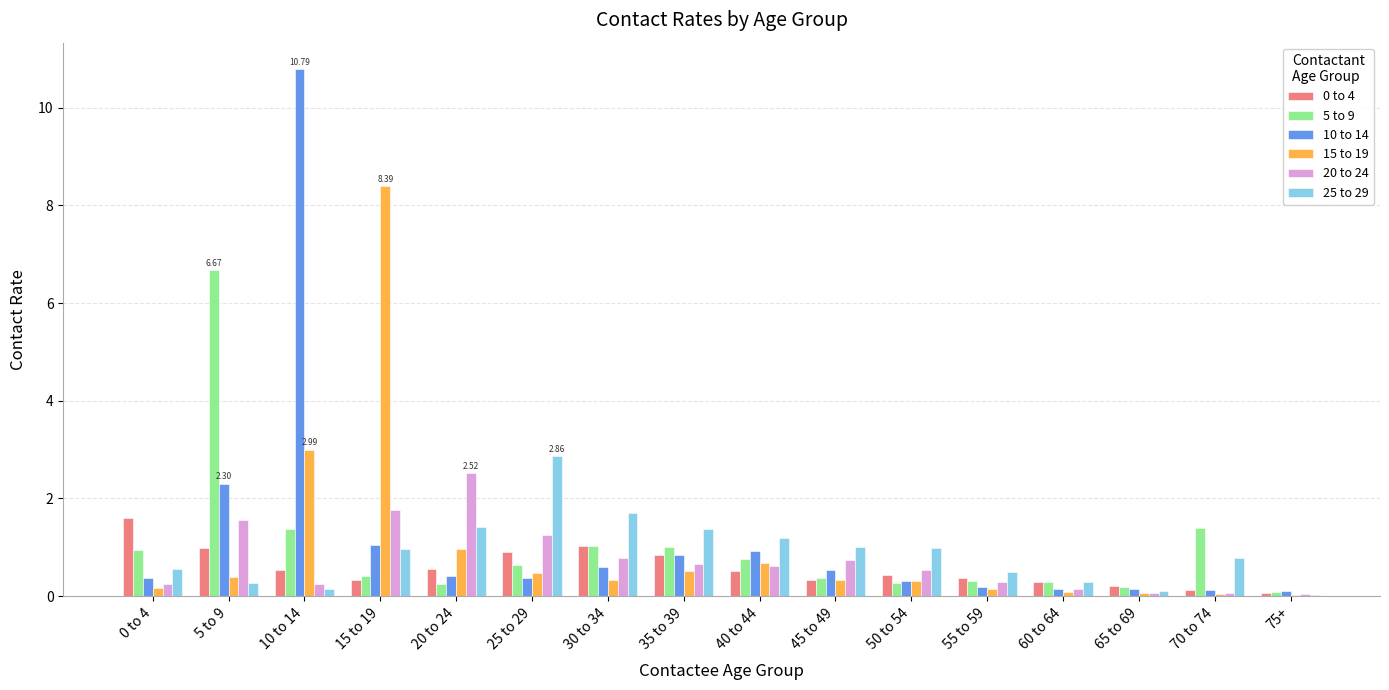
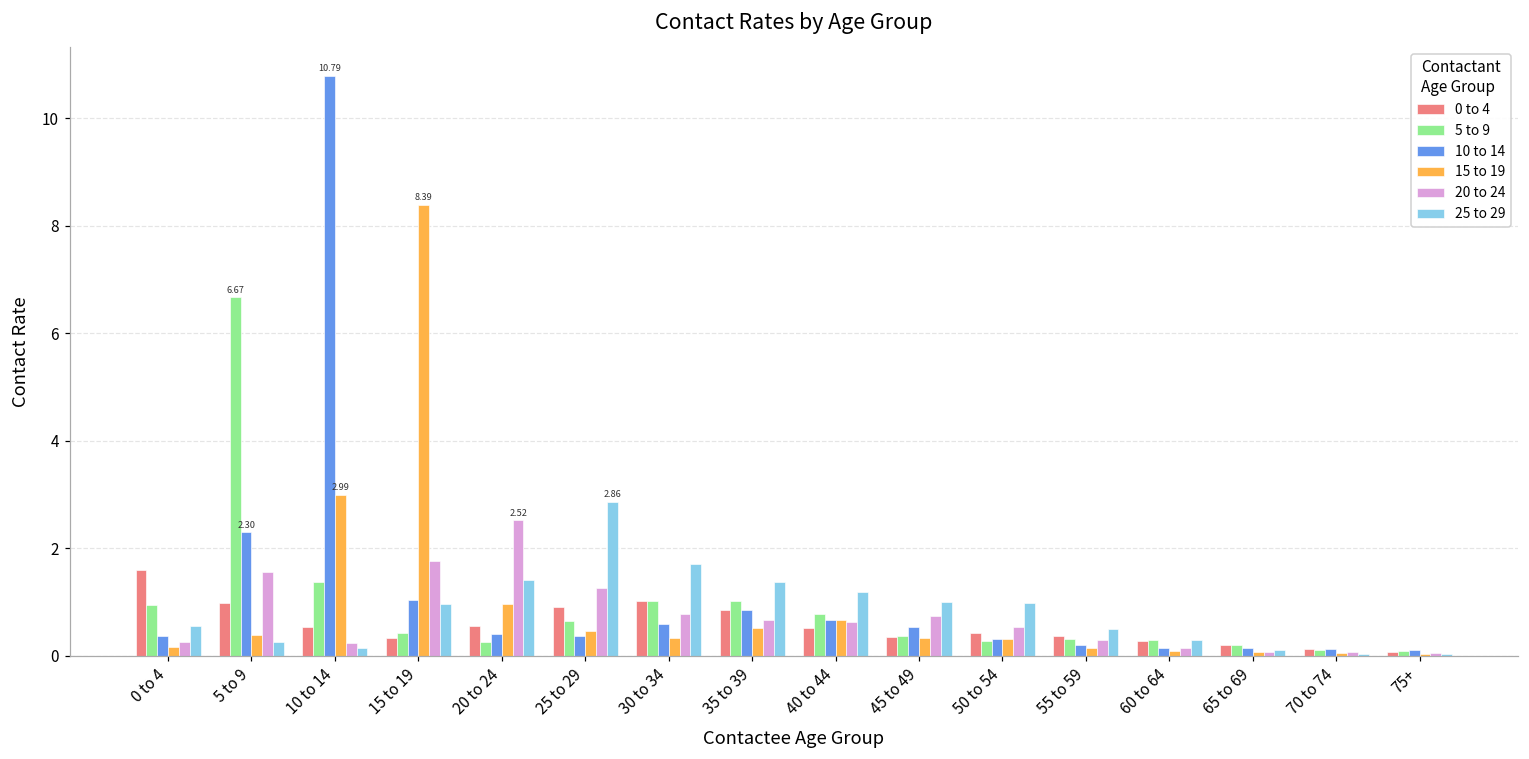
  {
    "0 to 4": {
      "0 to 4": 1.6,
      "5 to 9": 1.0,
      "10 to 14": 0.5,
      "15 to 19": 0.3,
      "20 to 24": 0.6,
      "25 to 29": 0.9,
      "30 to 34": 1.0,
      "35 to 39": 0.9,
      "40 to 44": 0.5,
      "45 to 49": 0.3,
      "50 to 54": 0.4,
      "55 to 59": 0.4,
      "60 to 64": 0.3,
      "65 to 69": 0.2,
      "70 to 74": 0.1,
      "75+": 0.1
    },
    "5 to 9": {
      "0 to 4": 0.9,
      "10 to 14": 1.4,
      "15 to 19": 0.4,
      "20 to 24": 0.3,
      "25 to 29": 0.6,
      "30 to 34": 1.0,
      "35 to 39": 1.0,
      "40 to 44": 0.8,
      "45 to 49": 0.4,
      "50 to 54": 0.3,
      "55 to 59": 0.3,
      "60 to 64": 0.3,
      "65 to 69": 0.2,
-     "70 to 74": 1.4,
+     "70 to 74": 0.1,
      "75+": 0.1
    },
    "10 to 14": {
      "0 to 4": 0.4,
      "15 to 19": 1.0,
      "20 to 24": 0.4,
      "25 to 29": 0.4,
      "30 to 34": 0.6,
      "35 to 39": 0.9,
-     "40 to 44": 0.9,
+     "40 to 44": 0.7,
      "45 to 49": 0.5,
      "50 to 54": 0.3,
      "55 to 59": 0.2,
      "60 to 64": 0.2,
      "65 to 69": 0.2,
      "70 to 74": 0.1,
      "75+": 0.1
    },
    "15 to 19": {
      "10 to 14": 2.99,
      "15 to 19": 8.39
    },
    "20 to 24": {
      "20 to 24": 2.52
    },
    "25 to 29": {
      "0 to 4": 0.6,
      "5 to 9": 0.3,
      "10 to 14": 0.1,
      "15 to 19": 1.0,
      "20 to 24": 1.4,
      "30 to 34": 1.7,
      "35 to 39": 1.4,
      "40 to 44": 1.2,
      "45 to 49": 1.0,
      "50 to 54": 1.0,
      "55 to 59": 0.5,
      "60 to 64": 0.3,
      "65 to 69": 0.1,
-     "70 to 74": 0.8
+     "70 to 74": 0.0
    }
  }
